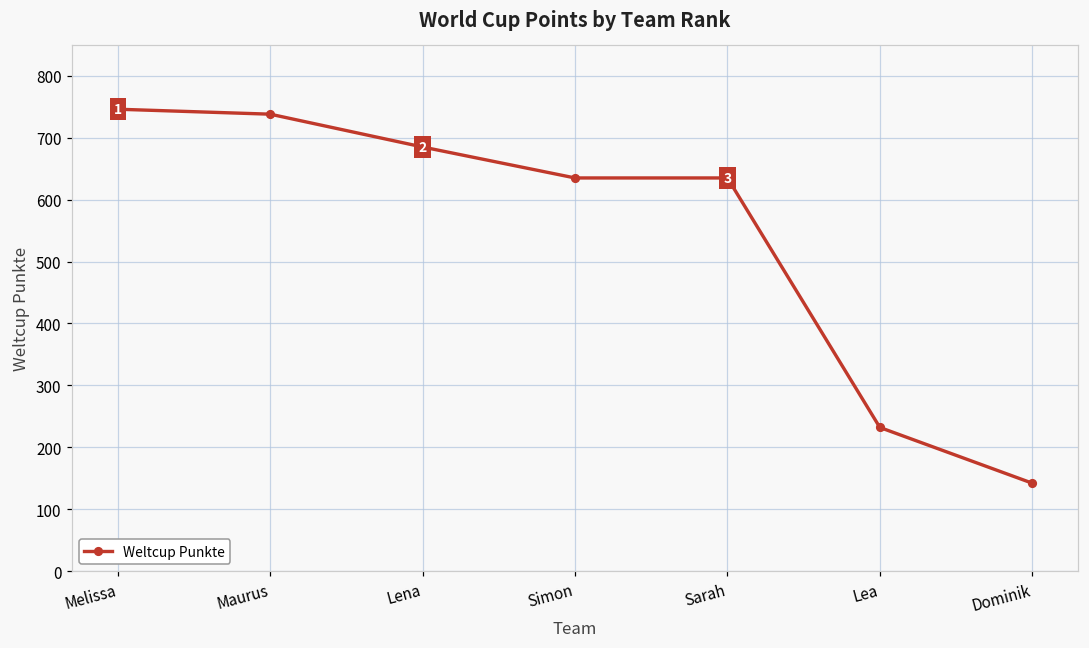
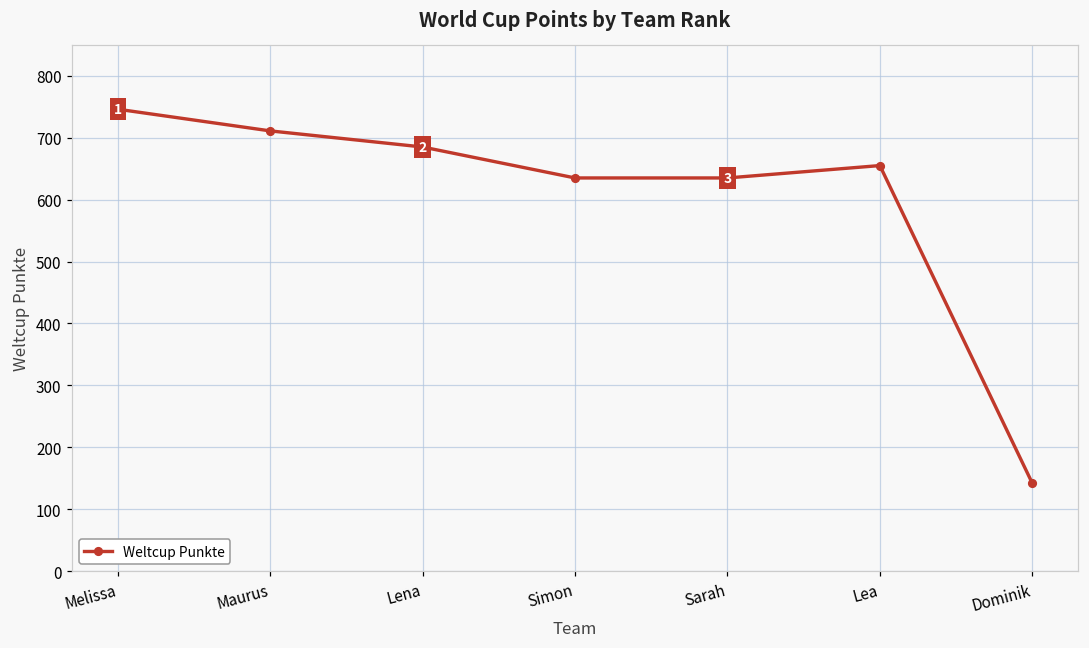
  {
-   "Maurus": 740,
+   "Maurus": 710,
    "Simon": 640,
-   "Lea": 230,
+   "Lea": 660,
    "Dominik": 140
  }
